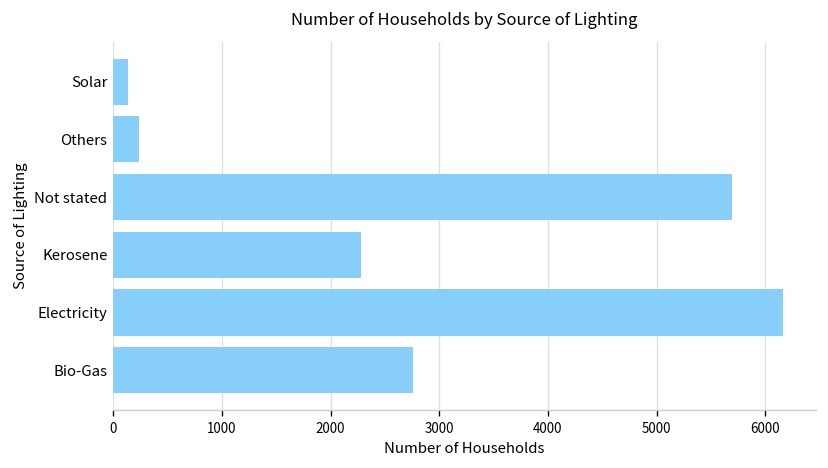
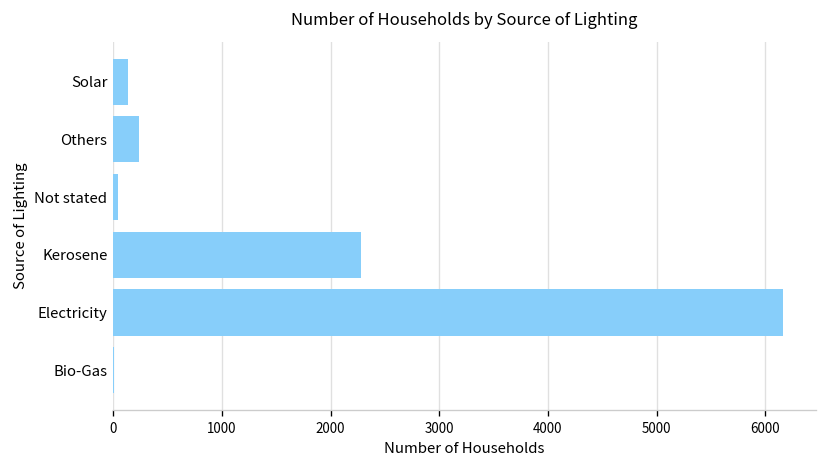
  {
    "Solar": 100,
    "Others": 200,
-   "Not stated": 5700,
+   "Not stated": 0,
    "Kerosene": 2300,
    "Electricity": 6200,
-   "Bio-Gas": 2800
+   "Bio-Gas": 0
  }
